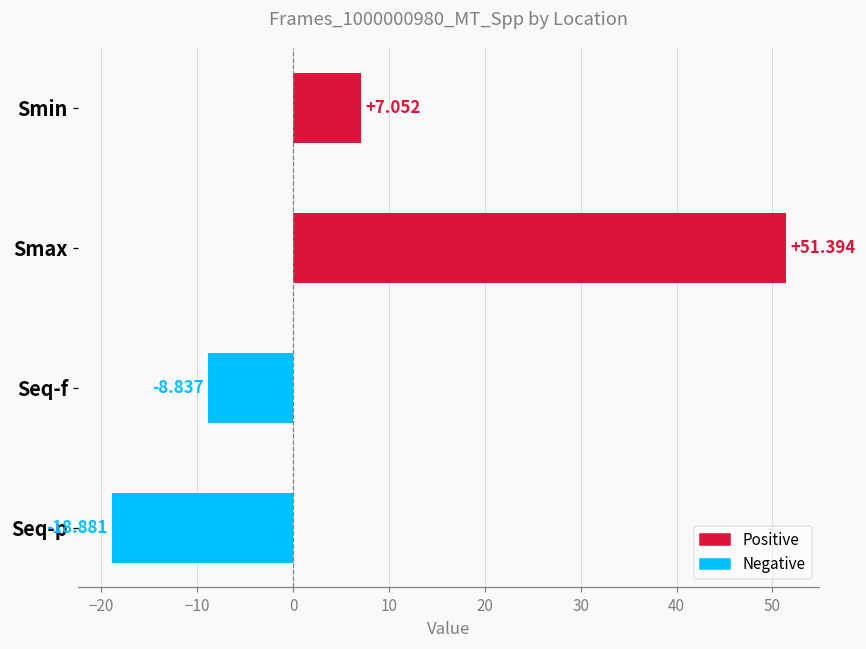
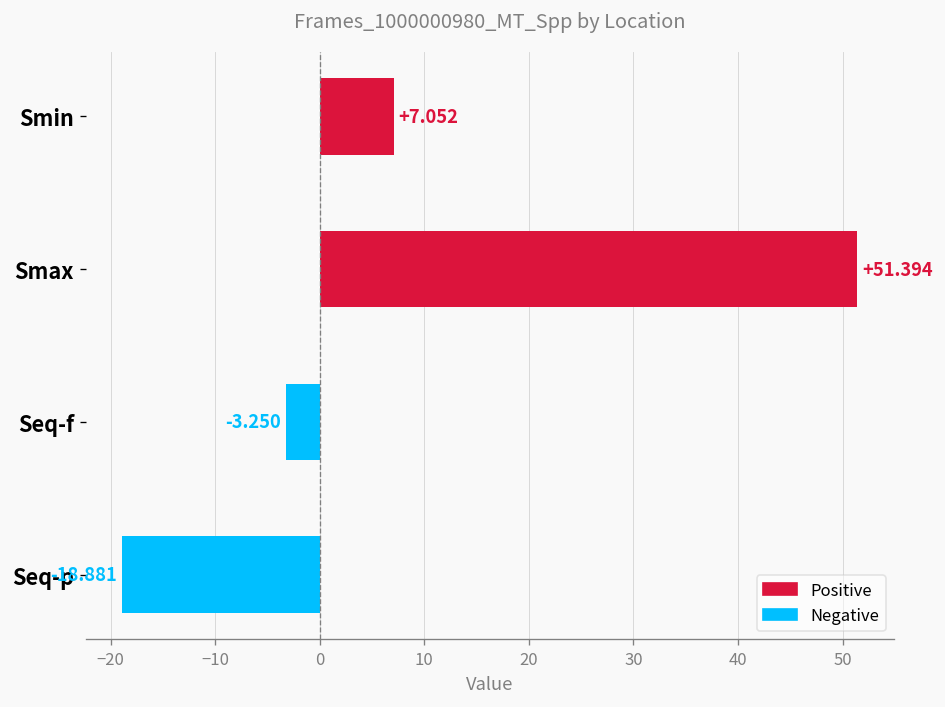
  {
    "Smin": "+7.052",
    "Smax": "+51.394",
-   "Seq-f": "-8.837",
+   "Seq-f": "-3.250",
    "Seq-p": "-18.881"
  }
